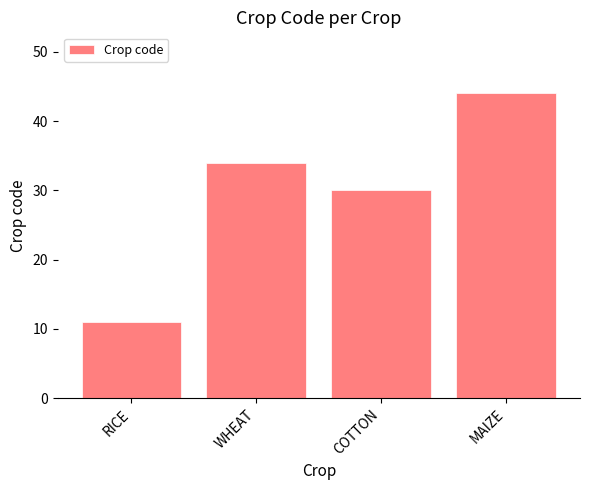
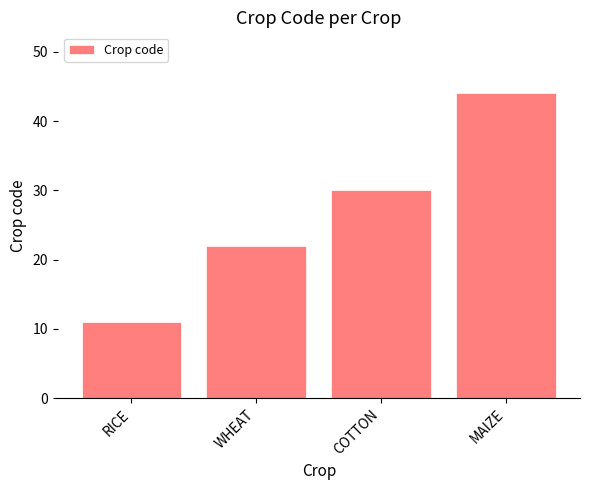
  {
    "RICE": 11,
-   "WHEAT": 34,
+   "WHEAT": 22,
    "COTTON": 30,
    "MAIZE": 44
  }
